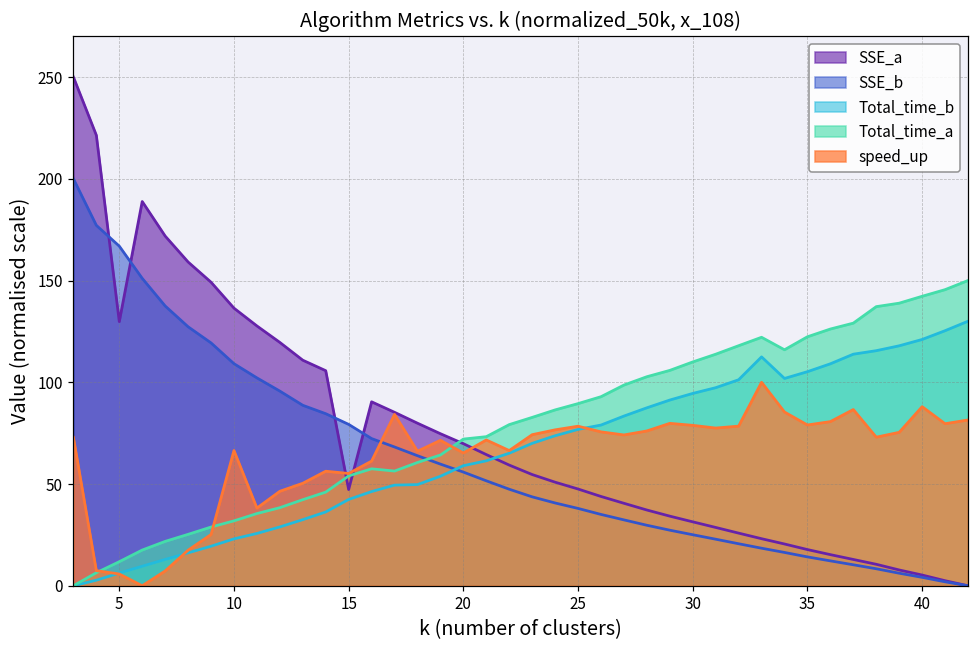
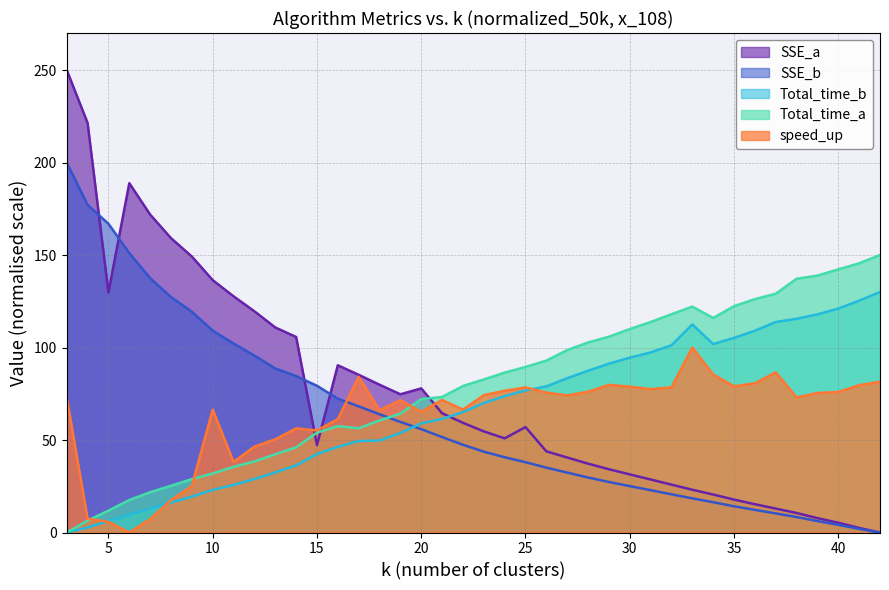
  {
    "SSE_a": {
      "5": 130,
      "10": 136,
      "15": 47,
-     "20": 70,
-     "25": 48,
+     "20": 78,
+     "25": 57,
      "30": 31,
      "35": 18
    },
    "SSE_b": {
      "5": 167,
      "10": 109,
      "15": 79,
      "20": 56,
      "25": 38,
      "30": 25,
      "35": 14
    },
    "speed_up": {
      "10": 66,
      "20": 65,
      "25": 78,
      "30": 79,
      "35": 79,
-     "40": 88
+     "40": 76
    }
  }
